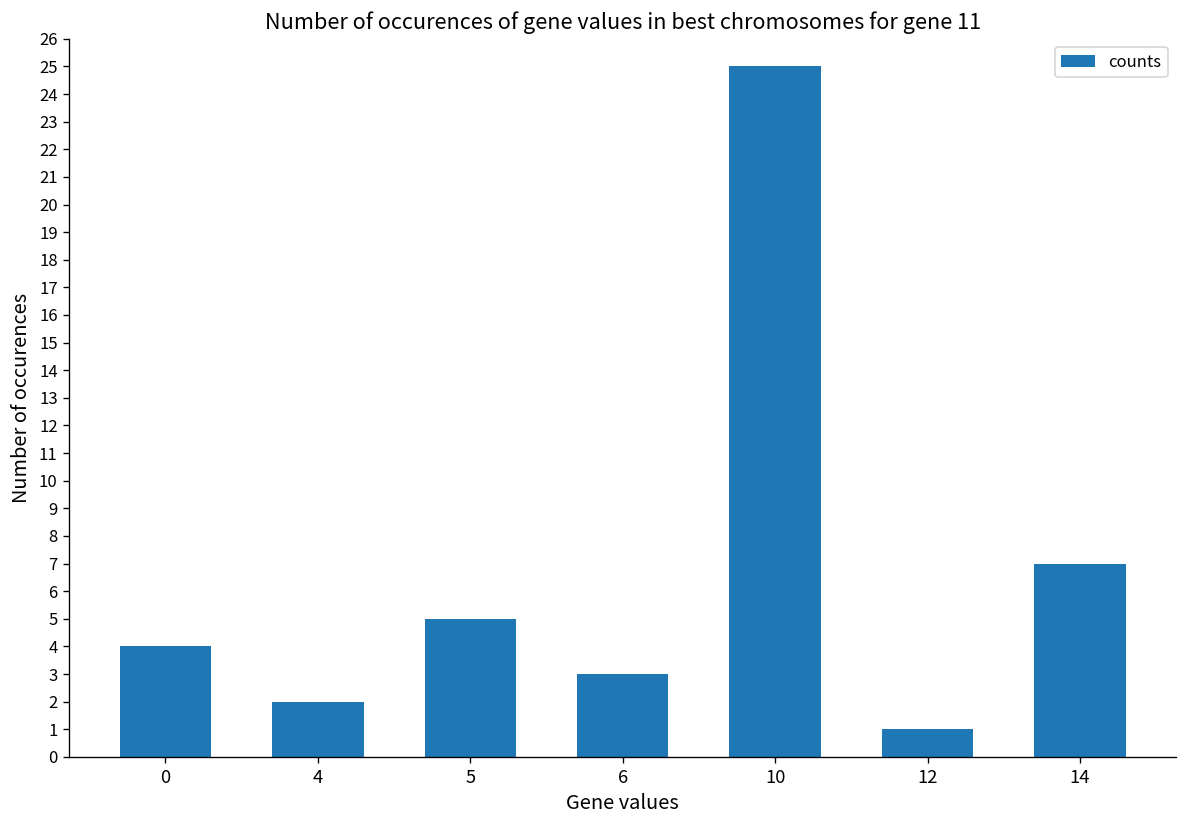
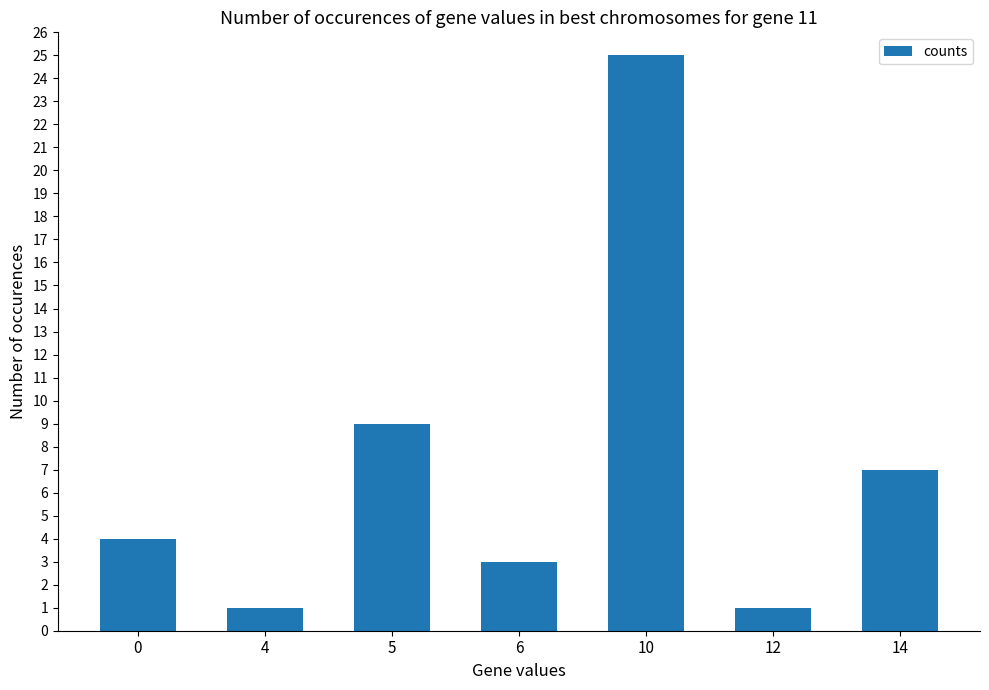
  {
    "0": 4,
-   "4": 2,
-   "5": 5,
+   "4": 1,
+   "5": 9,
    "6": 3,
    "10": 25,
    "12": 1,
    "14": 7
  }
